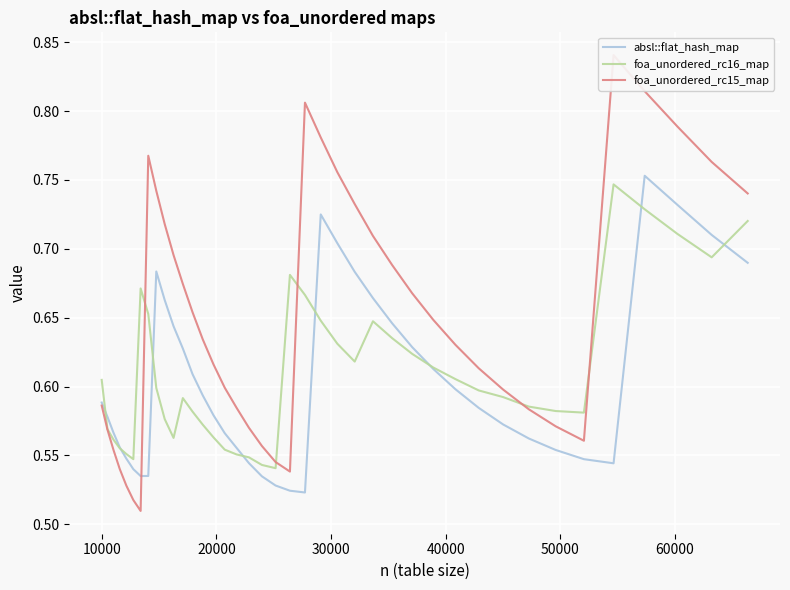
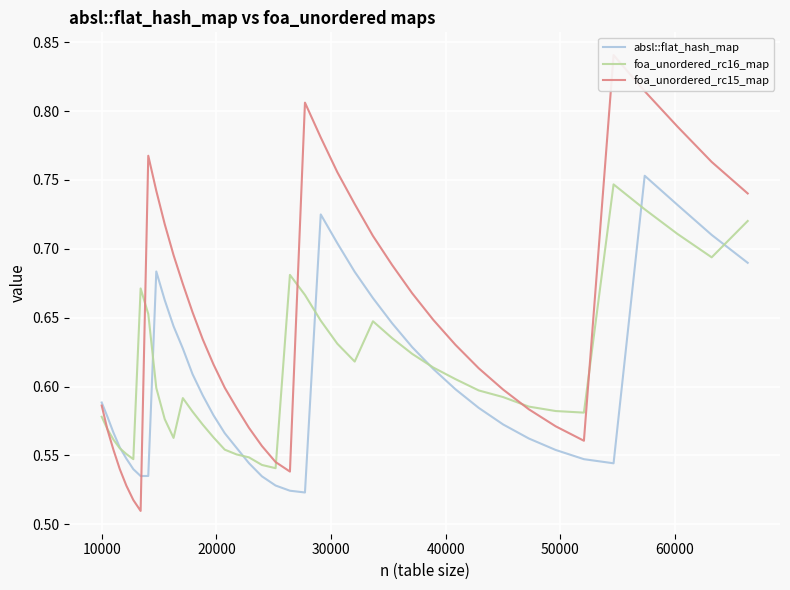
  {
    "absl::flat_hash_map": {
      "10000": 0.588
    },
    "foa_unordered_rc16_map": {
-     "10000": 0.605
+     "10000": 0.578
    },
    "foa_unordered_rc15_map": {
      "10000": 0.586
    }
  }
